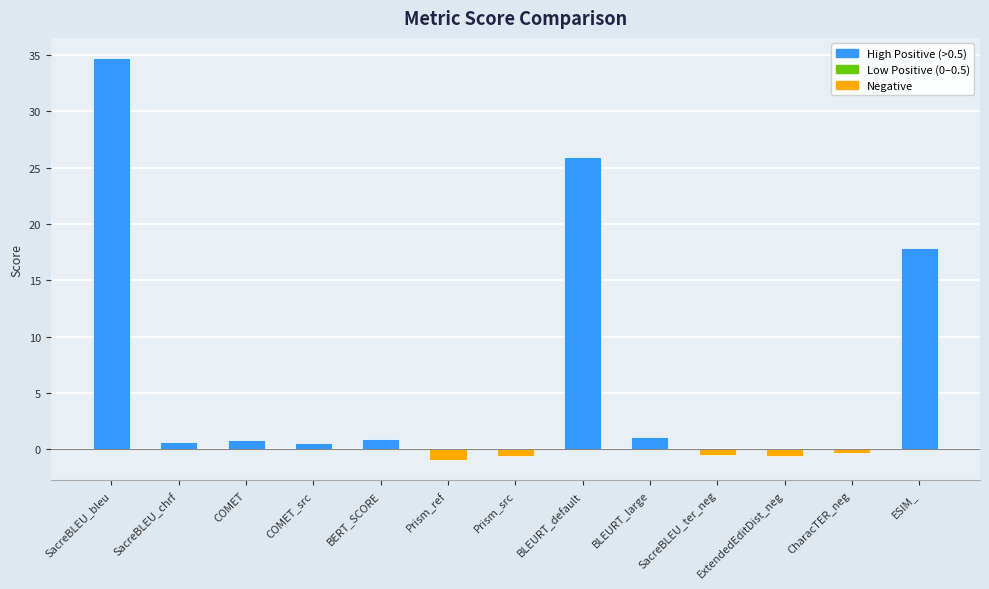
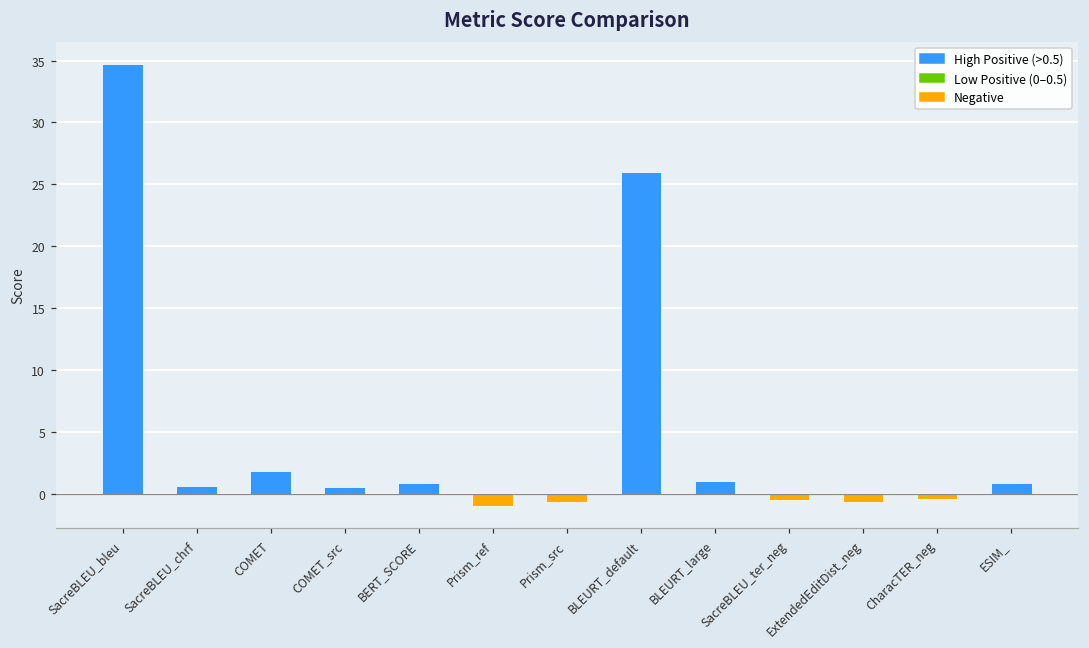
  {
    "SacreBLEU_bleu": 34.7,
    "SacreBLEU_chrf": 0.6,
-   "COMET": 0.8,
+   "COMET": 1.9,
    "COMET_src": 0.6,
    "BERT_SCORE": 0.9,
    "Prism_ref": -1.0,
    "Prism_src": -0.6,
    "BLEURT_default": 26.0,
    "BLEURT_large": 1.0,
    "SacreBLEU_ter_neg": -0.5,
    "ExtendedEditDist_neg": -0.6,
    "CharacTER_neg": -0.4,
-   "ESIM_": 17.9
+   "ESIM_": 0.9
  }
